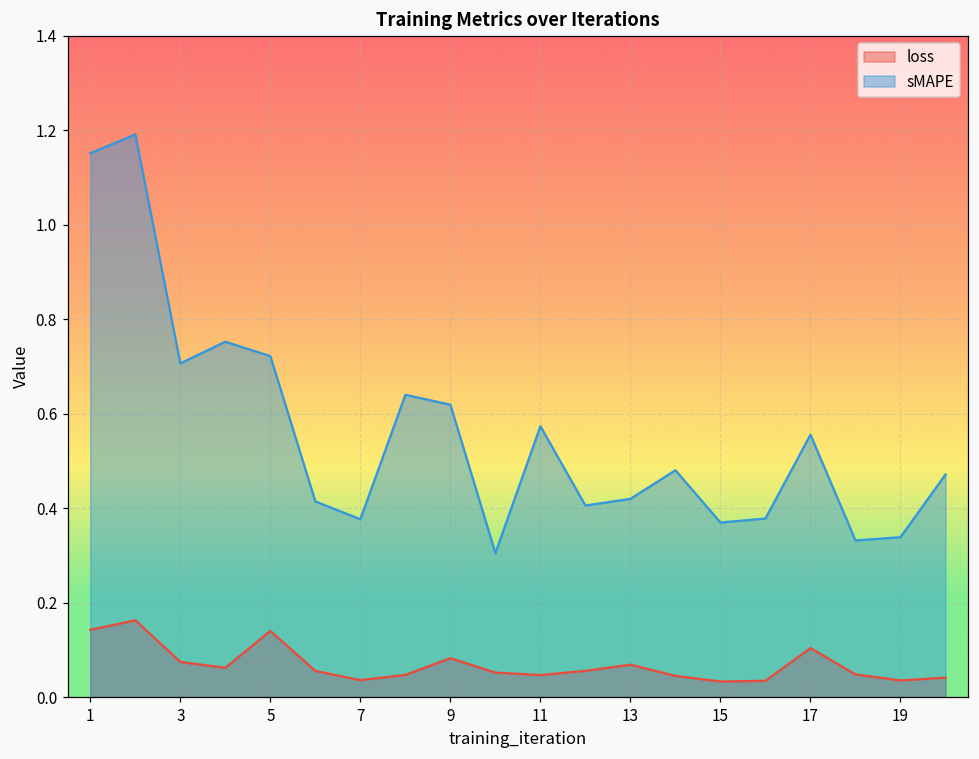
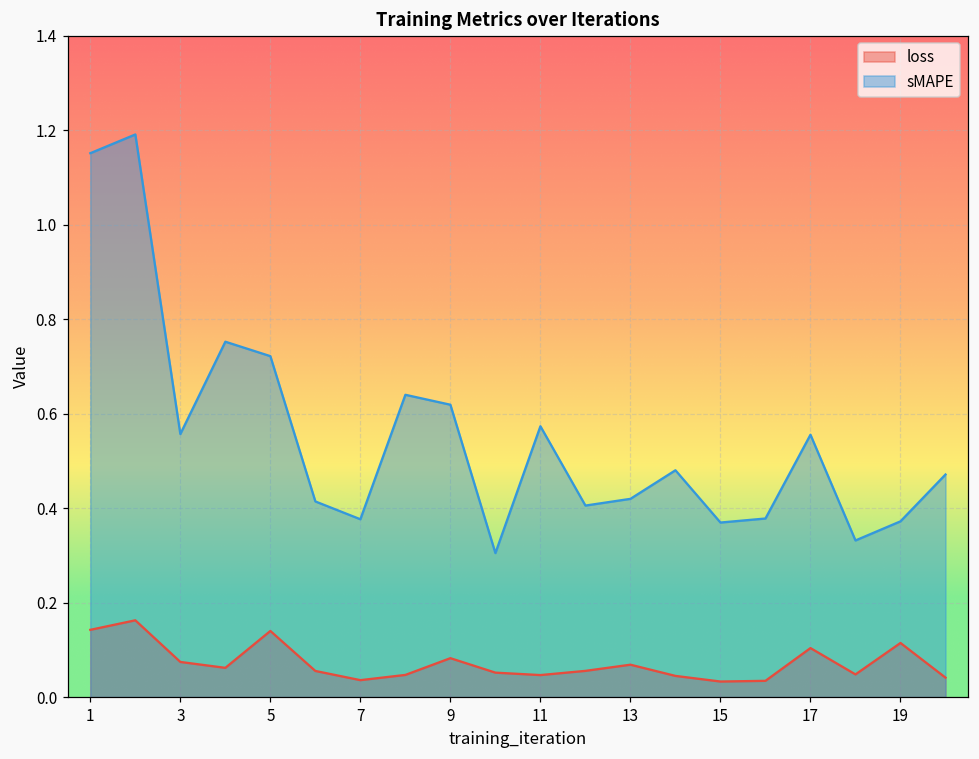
  {
    "loss": {
      "1": 0.14,
      "3": 0.07,
      "5": 0.14,
      "7": 0.04,
      "9": 0.08,
      "11": 0.05,
      "13": 0.07,
      "15": 0.03,
      "17": 0.10,
-     "19": 0.04
+     "19": 0.11
    },
    "sMAPE": {
      "1": 1.15,
-     "3": 0.71,
+     "3": 0.56,
      "5": 0.72,
      "7": 0.38,
      "9": 0.62,
      "11": 0.57,
      "13": 0.42,
      "15": 0.37,
      "17": 0.56,
-     "19": 0.34
+     "19": 0.37
    }
  }
